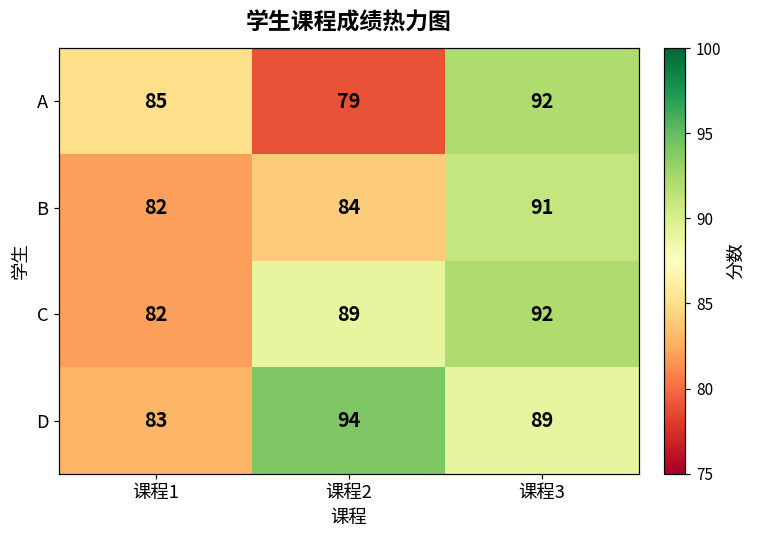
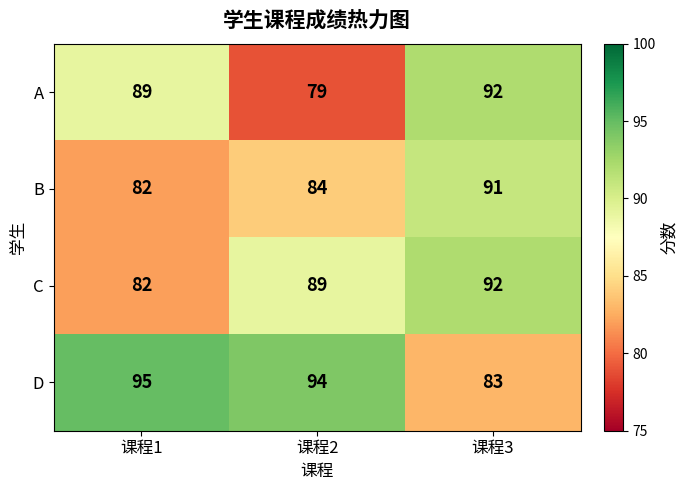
  {
    "A": {
-     "课程1": 85,
+     "课程1": 89,
      "课程2": 79,
      "课程3": 92
    },
    "B": {
      "课程1": 82,
      "课程2": 84,
      "课程3": 91
    },
    "C": {
      "课程1": 82,
      "课程2": 89,
      "课程3": 92
    },
    "D": {
-     "课程1": 83,
+     "课程1": 95,
      "课程2": 94,
-     "课程3": 89
+     "课程3": 83
    }
  }
